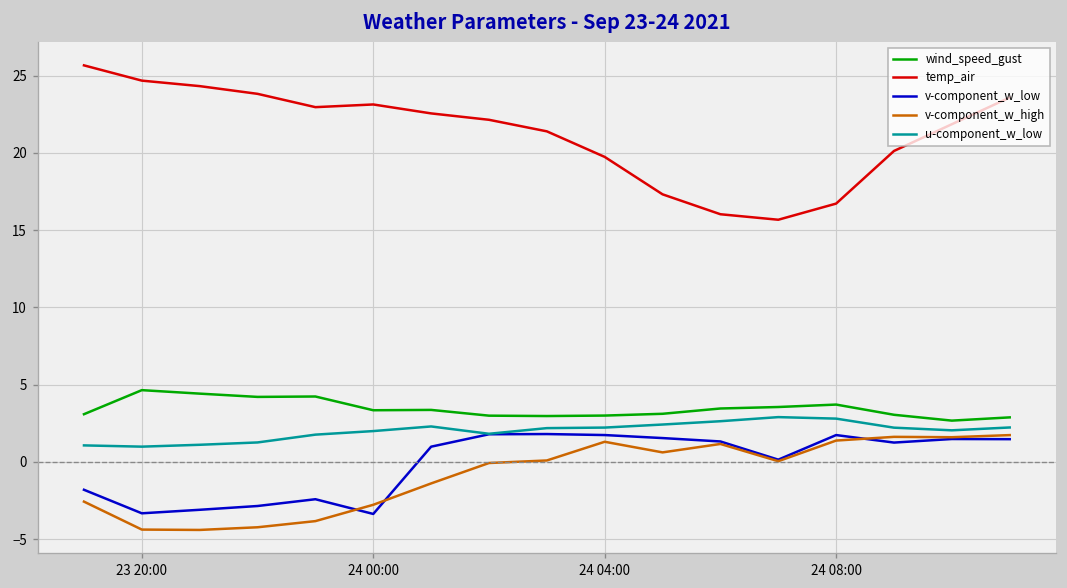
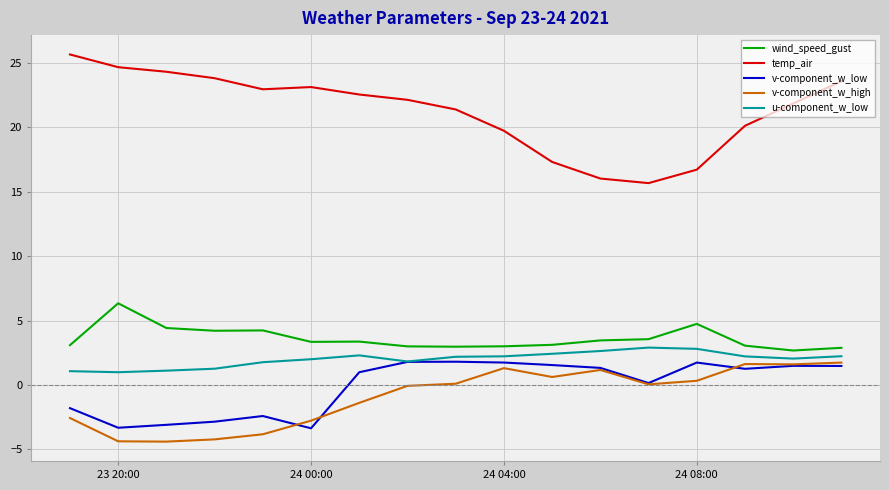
  {
    "wind_speed_gust": {
-     "23 20:00": 4.7,
+     "23 20:00": 6.3,
      "24 00:00": 3.3,
      "24 04:00": 3.0,
-     "24 08:00": 3.7
+     "24 08:00": 4.7
    },
    "temp_air": {
      "23 20:00": 24.7,
      "24 00:00": 23.1,
      "24 04:00": 19.7,
      "24 08:00": 16.7
    },
    "v-component_w_low": {
      "23 20:00": -3.3,
      "24 00:00": -3.4,
      "24 04:00": 1.7,
      "24 08:00": 1.7
    },
    "v-component_w_high": {
      "23 20:00": -4.4,
      "24 00:00": -2.8,
      "24 04:00": 1.3,
-     "24 08:00": 1.4
+     "24 08:00": 0.3
    },
    "u-component_w_low": {
      "23 20:00": 1.0,
      "24 00:00": 2.0,
      "24 04:00": 2.2,
      "24 08:00": 2.8
    }
  }
